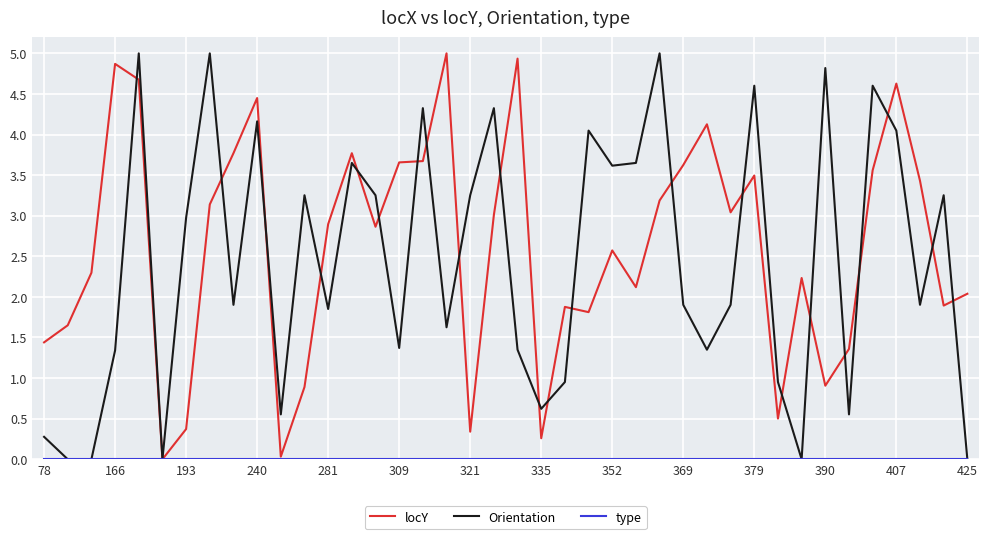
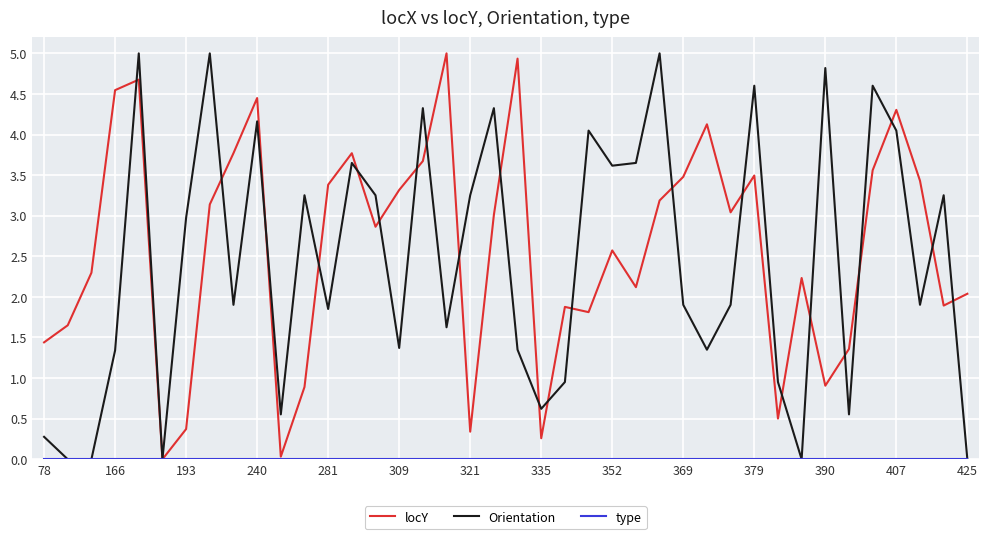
  {
    "locY": {
      "78": 1.4,
-     "166": 4.9,
+     "166": 4.5,
      "193": 0.4,
      "240": 4.4,
-     "281": 2.9,
-     "309": 3.7,
+     "281": 3.4,
+     "309": 3.3,
      "321": 0.3,
      "335": 0.3,
      "352": 2.6,
-     "369": 3.6,
+     "369": 3.5,
      "379": 3.5,
      "390": 0.9,
-     "407": 4.6,
+     "407": 4.3,
      "425": 2.0
    },
    "Orientation": {
      "78": 0.3,
      "166": 1.3,
      "193": 3.0,
      "240": 4.2,
      "281": 1.9,
      "309": 1.4,
      "321": 3.3,
      "335": 0.6,
      "352": 3.6,
      "369": 1.9,
      "379": 4.6,
      "390": 4.8,
      "407": 4.0
    },
    "type": {
      "78": 0.0,
      "166": 0.0,
      "193": 0.0,
      "240": 0.0,
      "281": 0.0,
      "309": 0.0,
      "321": 0.0,
      "335": 0.0,
      "352": 0.0,
      "369": 0.0,
      "379": 0.0,
      "390": 0.0,
      "407": 0.0
    }
  }
